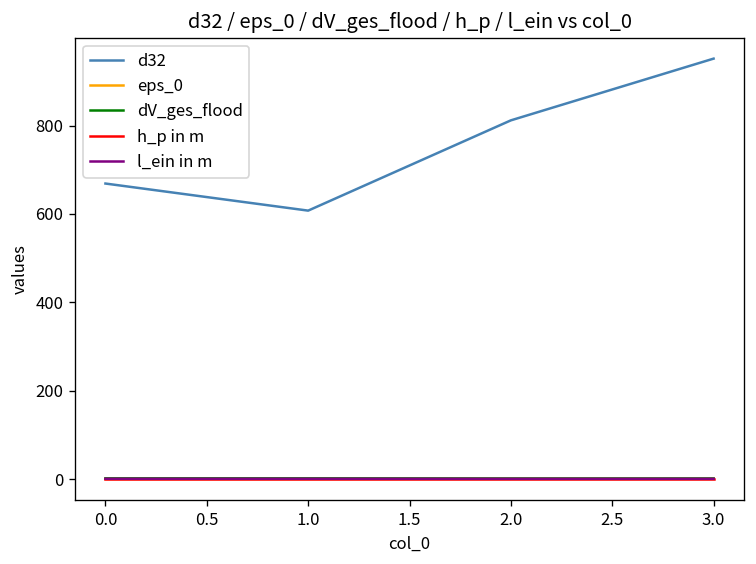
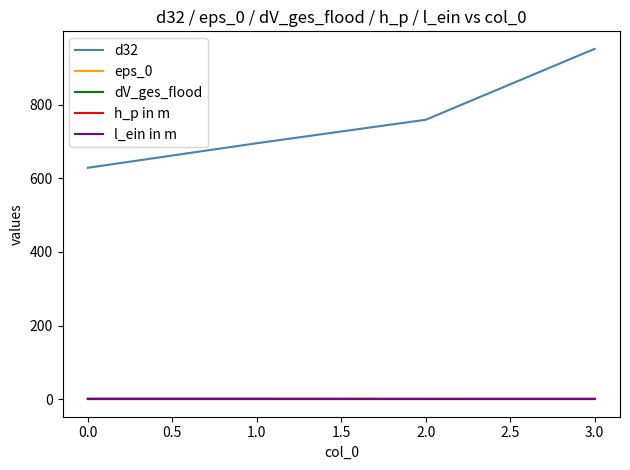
  {
    "d32": {
-     "0.0": 670,
-     "1.0": 610,
-     "2.0": 810,
+     "0.0": 630,
+     "1.0": 700,
+     "2.0": 760,
      "3.0": 950
    },
    "l_ein in m": {
      "0.0": 0,
      "1.0": 0,
      "2.0": 0,
      "3.0": 0
    }
  }
